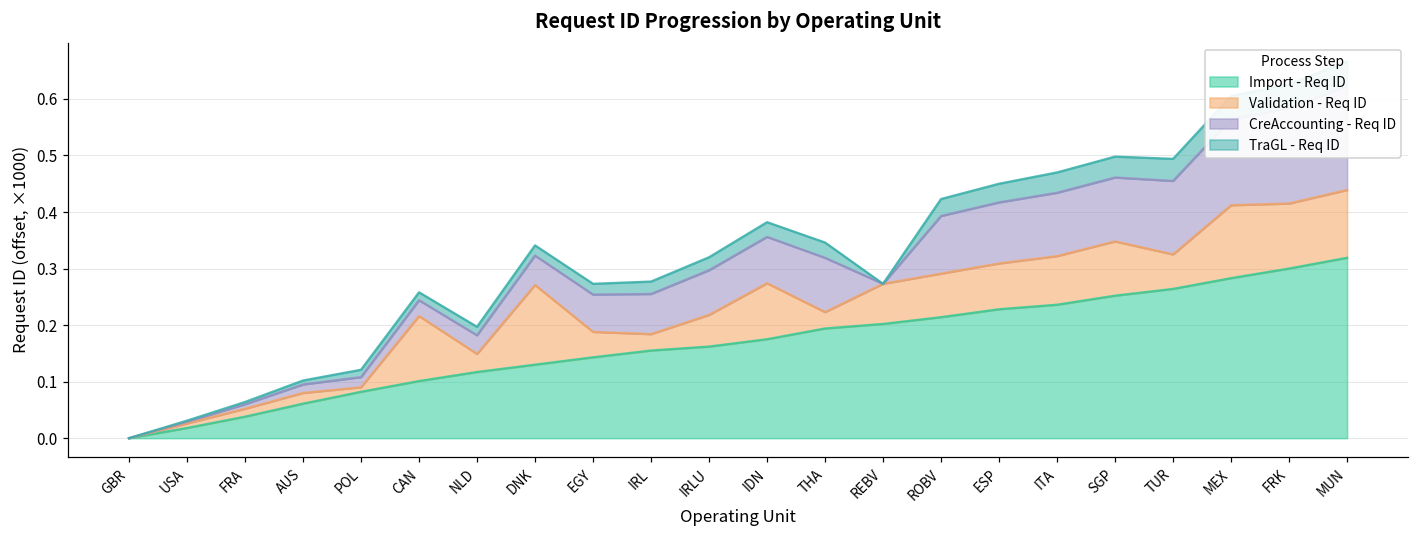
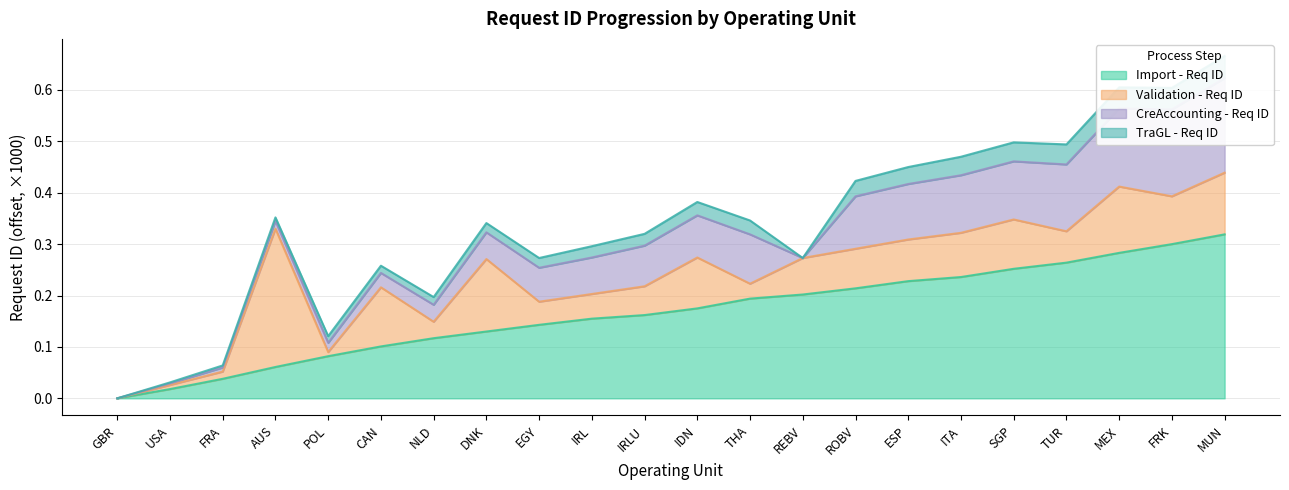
  {
    "Validation - Req ID": {
      "FRA": 0.01,
-     "AUS": 0.02,
+     "AUS": 0.27,
      "POL": 0.01,
      "CAN": 0.12,
      "NLD": 0.03,
      "DNK": 0.14,
      "EGY": 0.05,
-     "IRL": 0.03,
+     "IRL": 0.05,
      "IRLU": 0.06,
      "IDN": 0.10,
      "THA": 0.03,
      "ROBV": 0.08,
      "ESP": 0.08,
      "ITA": 0.09,
      "SGP": 0.10,
      "TUR": 0.06,
      "MEX": 0.13,
-     "FRK": 0.11,
+     "FRK": 0.09,
      "MUN": 0.12
    },
    "CreAccounting - Req ID": {
      "AUS": 0.02,
      "POL": 0.02,
      "CAN": 0.03,
      "NLD": 0.03,
      "DNK": 0.05,
      "EGY": 0.07,
      "IRL": 0.07,
      "IRLU": 0.08,
      "IDN": 0.08,
      "THA": 0.10,
      "ROBV": 0.10,
      "ESP": 0.11,
      "ITA": 0.11,
      "SGP": 0.11,
      "TUR": 0.13
    }
  }
